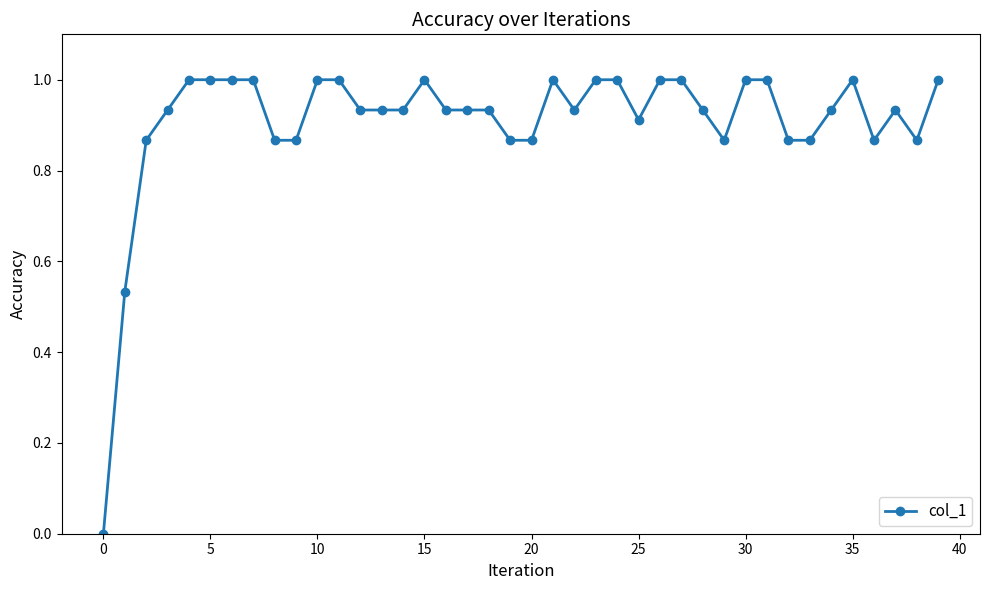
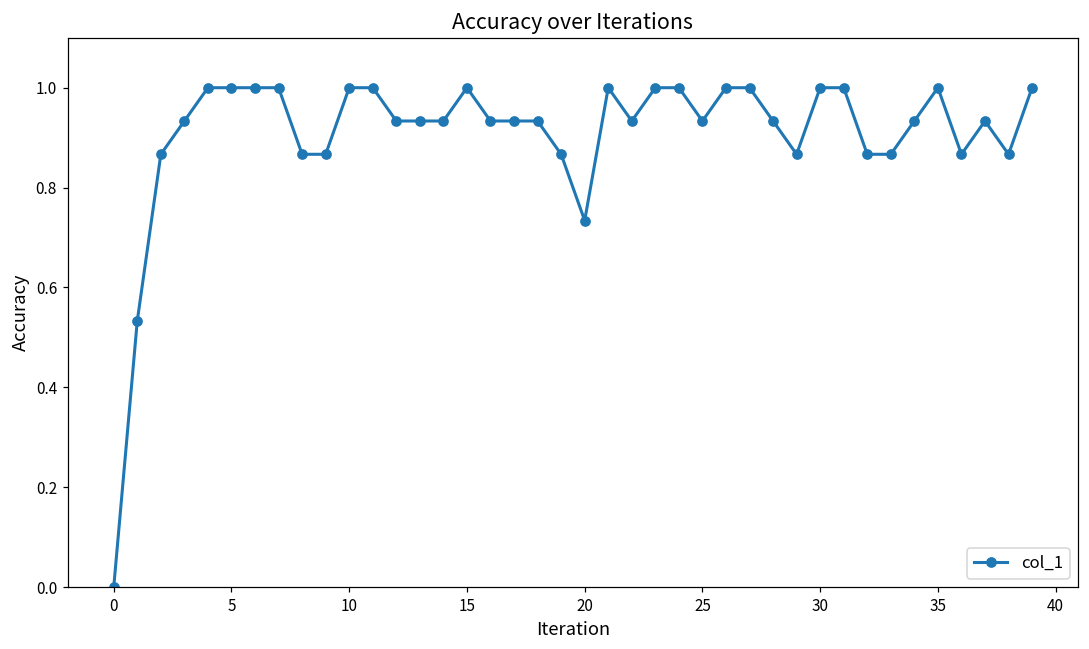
  {
    "0": 0.00,
    "5": 1.00,
    "10": 1.00,
    "15": 1.00,
-   "20": 0.87,
-   "25": 0.91,
+   "20": 0.73,
+   "25": 0.93,
    "30": 1.00,
    "35": 1.00
  }
